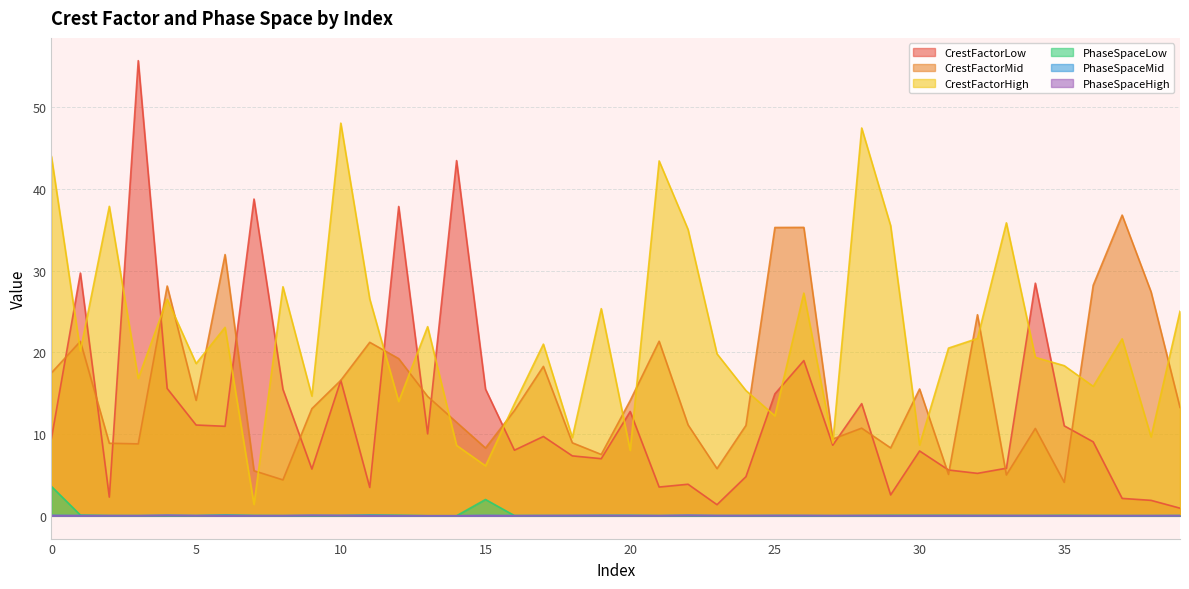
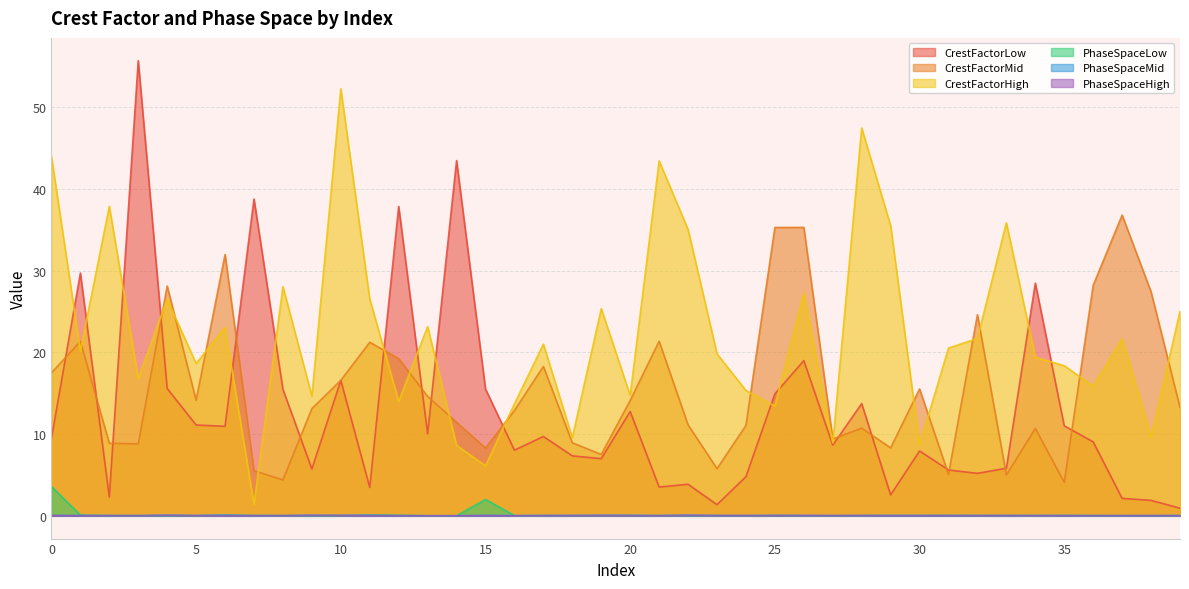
  {
    "CrestFactorHigh": {
      "0": 44,
      "5": 19,
-     "10": 48,
+     "10": 52,
      "15": 6,
-     "20": 8,
-     "25": 12,
+     "20": 15,
+     "25": 13,
      "30": 9,
      "35": 18
    },
    "PhaseSpaceLow": {
      "0": 4,
      "15": 2
    }
  }
